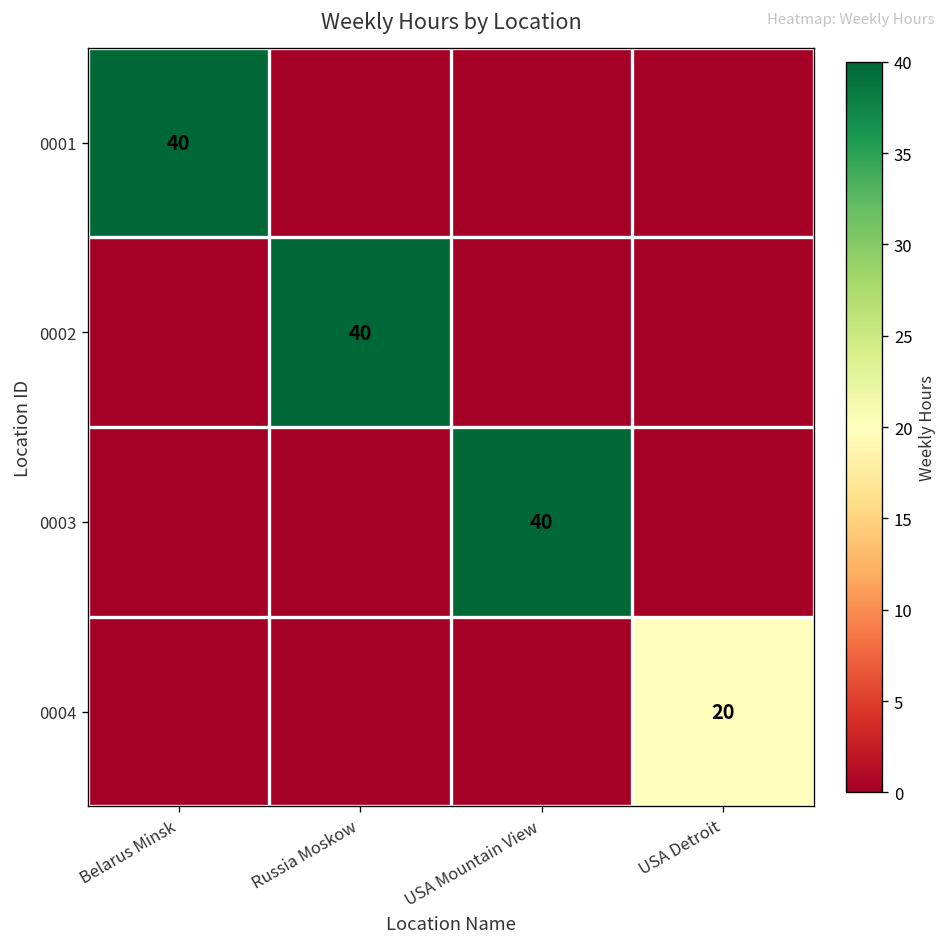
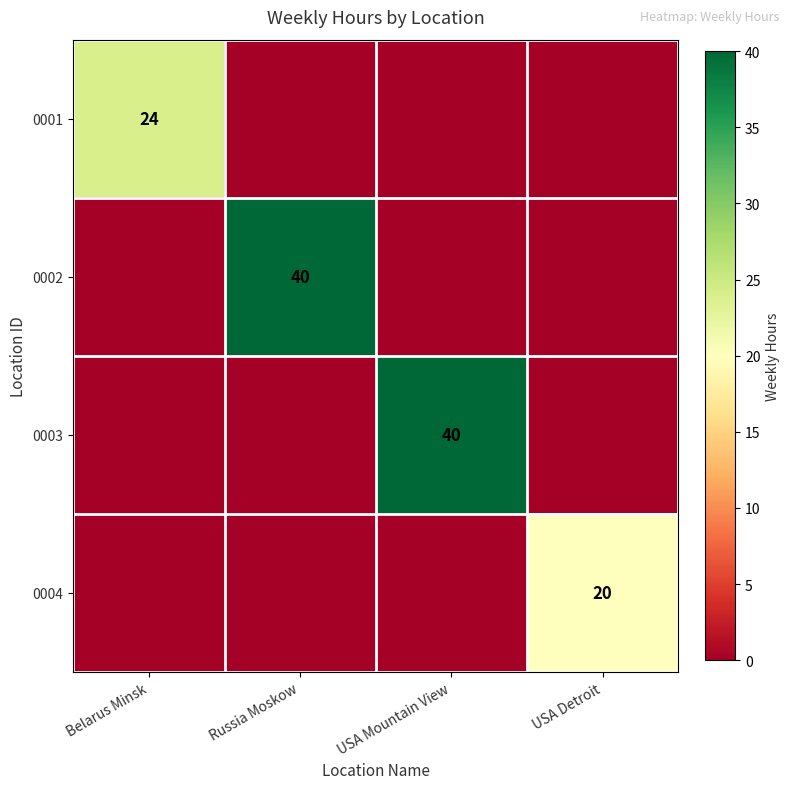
  {
    "0001": {
-     "Belarus Minsk": 40
+     "Belarus Minsk": 24
    },
    "0002": {
      "Russia Moskow": 40
    },
    "0003": {
      "USA Mountain View": 40
    },
    "0004": {
      "USA Detroit": 20
    }
  }
